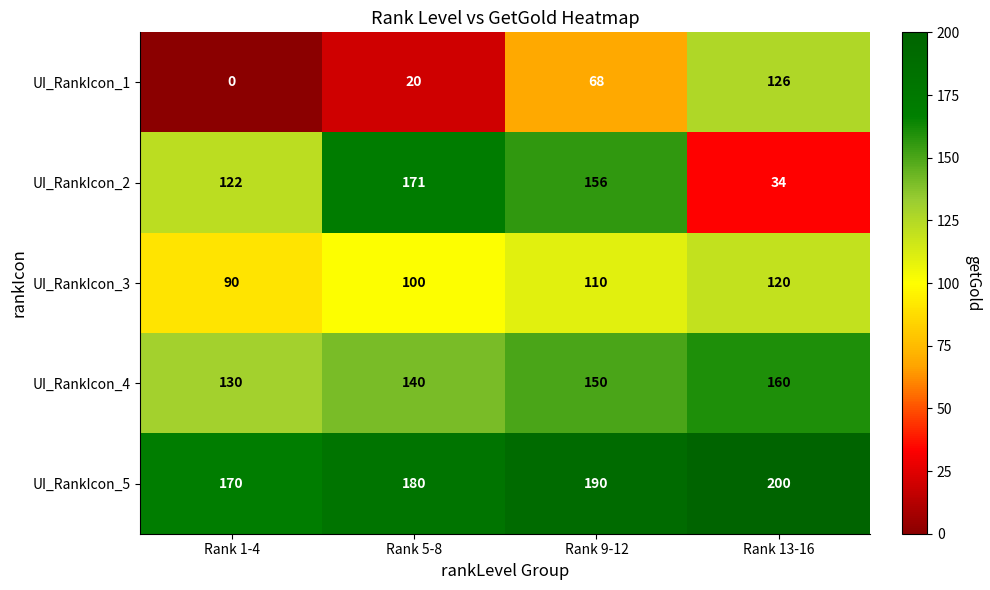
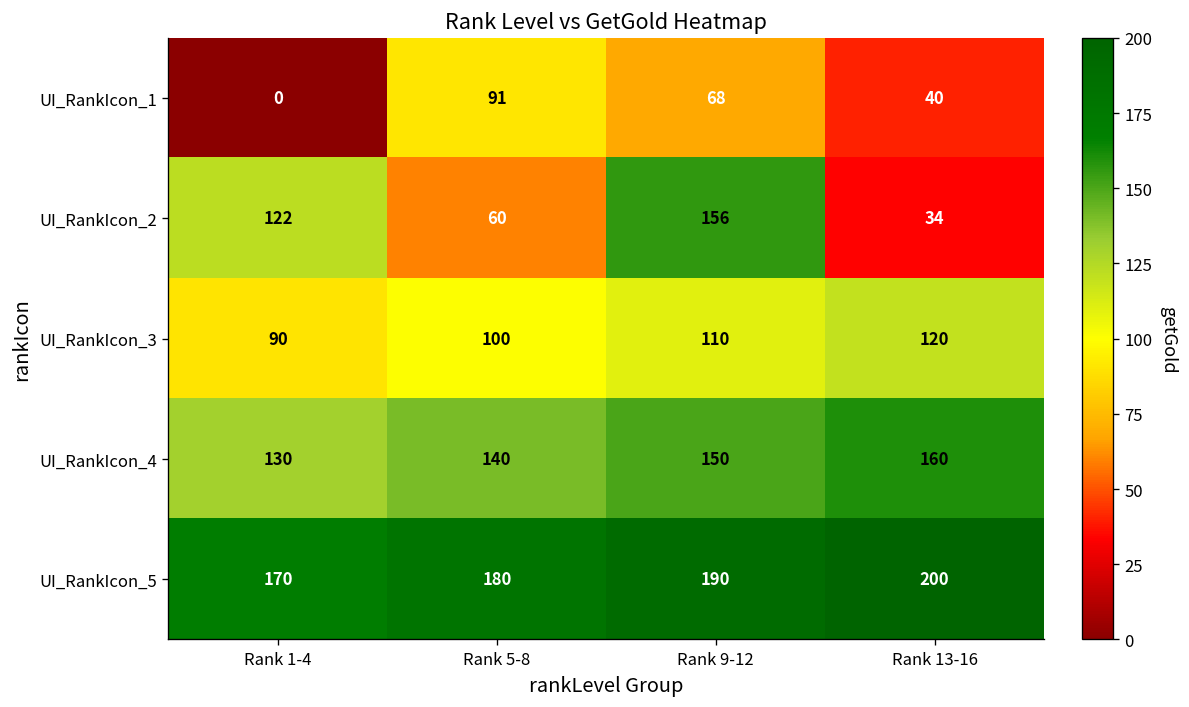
  {
    "UI_RankIcon_1": {
      "Rank 1-4": 0,
-     "Rank 5-8": 20,
+     "Rank 5-8": 91,
      "Rank 9-12": 68,
-     "Rank 13-16": 126
+     "Rank 13-16": 40
    },
    "UI_RankIcon_2": {
      "Rank 1-4": 122,
-     "Rank 5-8": 171,
+     "Rank 5-8": 60,
      "Rank 9-12": 156,
      "Rank 13-16": 34
    },
    "UI_RankIcon_3": {
      "Rank 1-4": 90,
      "Rank 5-8": 100,
      "Rank 9-12": 110,
      "Rank 13-16": 120
    },
    "UI_RankIcon_4": {
      "Rank 1-4": 130,
      "Rank 5-8": 140,
      "Rank 9-12": 150,
      "Rank 13-16": 160
    },
    "UI_RankIcon_5": {
      "Rank 1-4": 170,
      "Rank 5-8": 180,
      "Rank 9-12": 190,
      "Rank 13-16": 200
    }
  }
